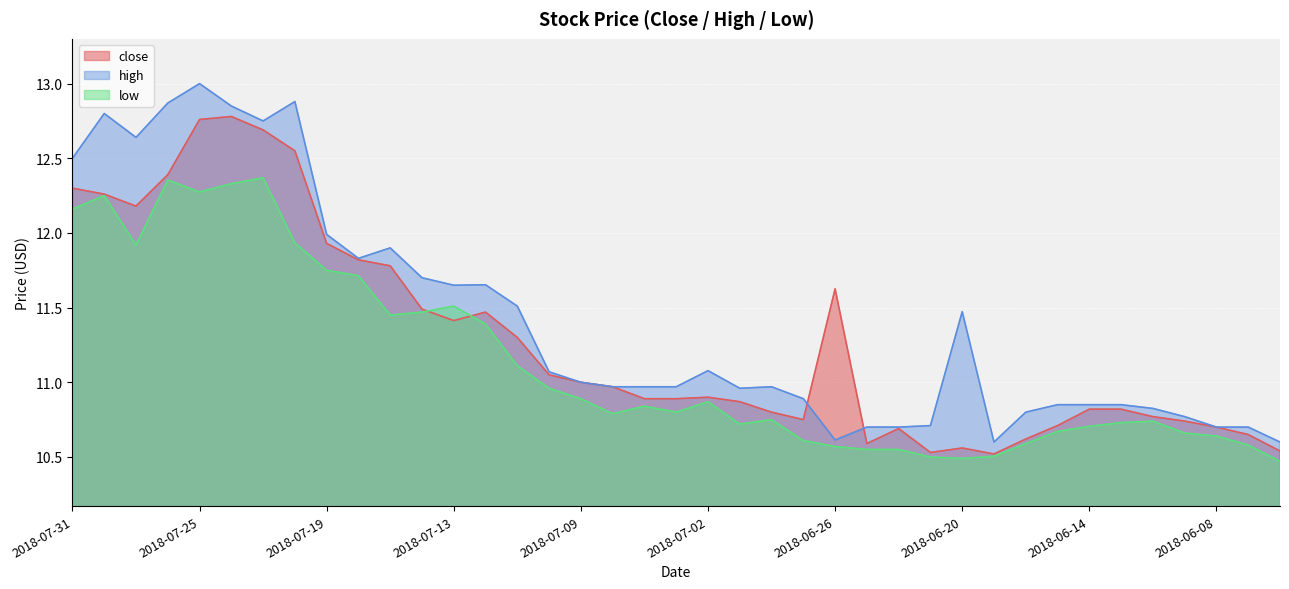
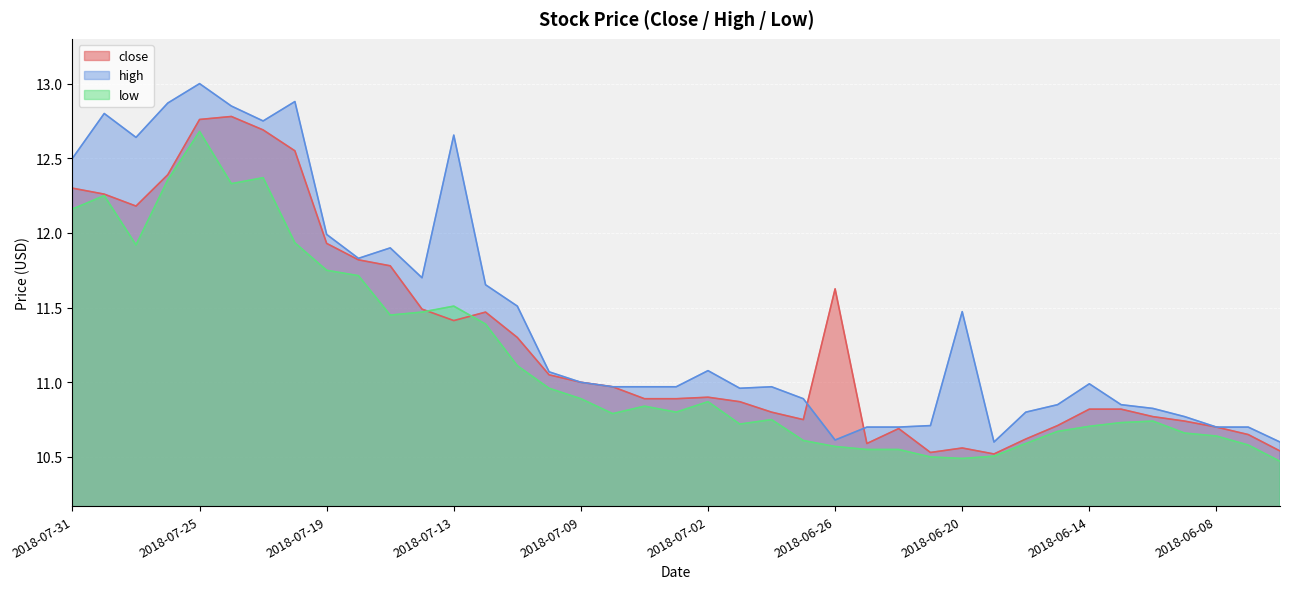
  {
    "close": {
      "2018-07-31": 12.30,
      "2018-07-25": 12.76,
      "2018-07-19": 11.93,
      "2018-07-13": 11.41,
      "2018-07-02": 10.90,
      "2018-06-26": 11.63,
      "2018-06-20": 10.56,
      "2018-06-14": 10.82
    },
    "high": {
      "2018-07-31": 12.50,
      "2018-07-25": 13.00,
      "2018-07-19": 11.99,
-     "2018-07-13": 11.65,
+     "2018-07-13": 12.66,
      "2018-07-02": 11.08,
      "2018-06-26": 10.61,
      "2018-06-20": 11.47,
-     "2018-06-14": 10.85
+     "2018-06-14": 10.99
    },
    "low": {
      "2018-07-31": 12.16,
-     "2018-07-25": 12.27,
+     "2018-07-25": 12.68,
      "2018-07-19": 11.75,
      "2018-07-13": 11.51,
      "2018-07-09": 10.89,
      "2018-07-02": 10.87,
      "2018-06-26": 10.57,
      "2018-06-20": 10.49,
      "2018-06-14": 10.70,
      "2018-06-08": 10.64
    }
  }
